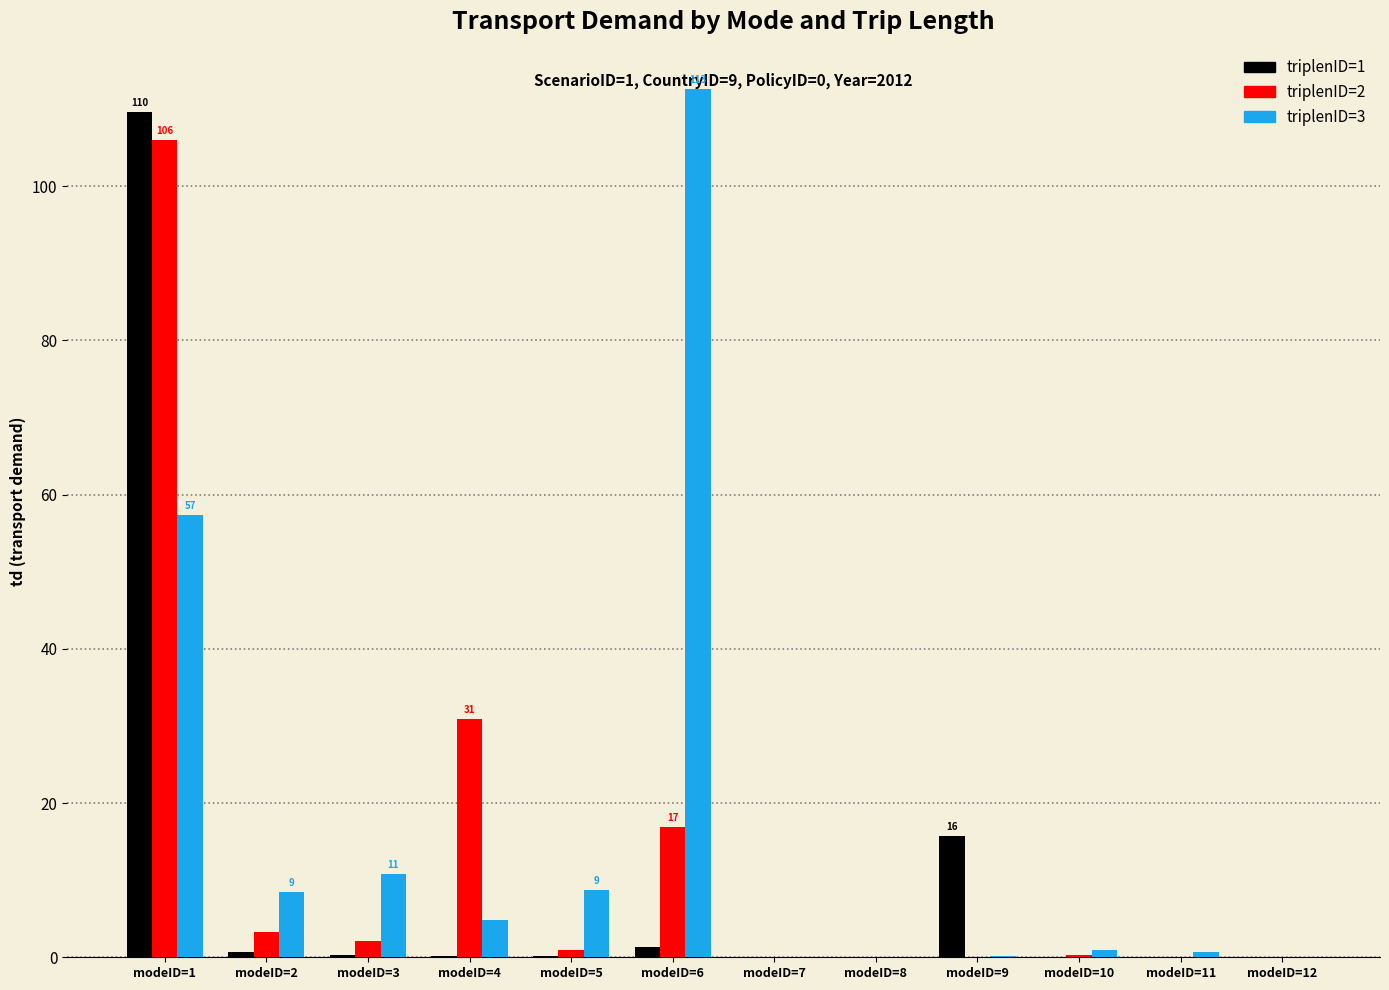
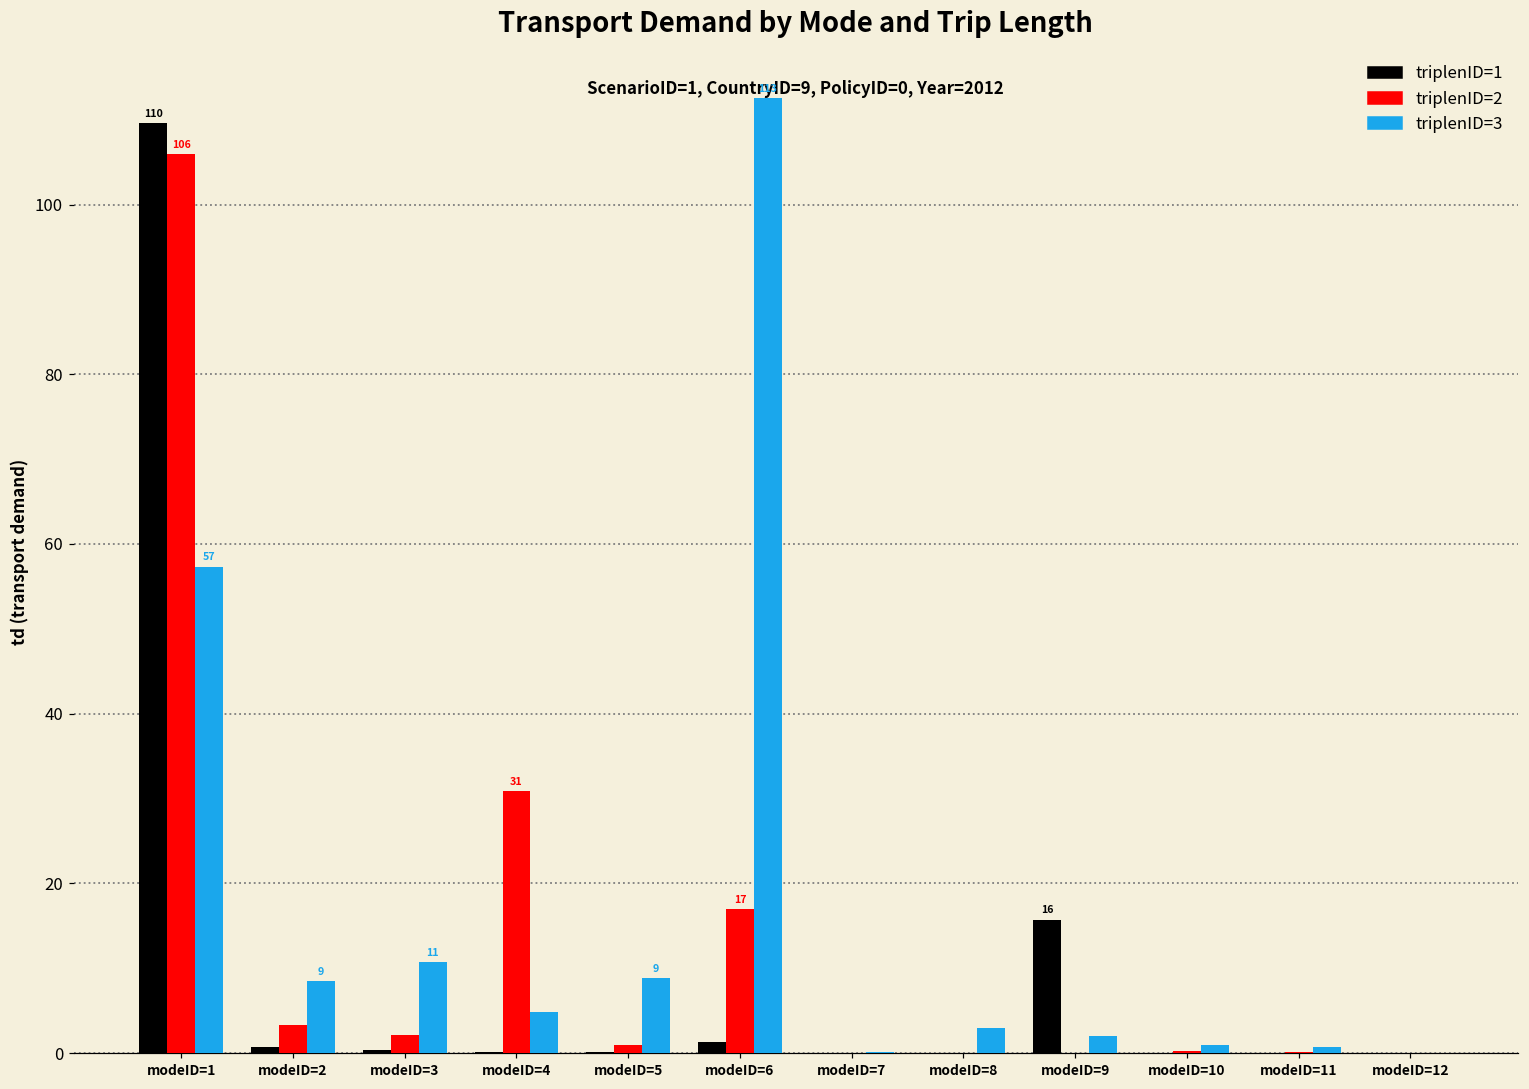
  {
    "triplenID=1": {
      "modeID=1": 110,
      "modeID=9": 16
    },
    "triplenID=2": {
      "modeID=1": 106,
      "modeID=4": 31,
      "modeID=6": 17
    },
    "triplenID=3": {
      "modeID=4": 5,
-     "modeID=8": 0,
-     "modeID=9": 0,
+     "modeID=8": 3,
+     "modeID=9": 2,
      "modeID=10": 1,
      "modeID=11": 1
    }
  }
